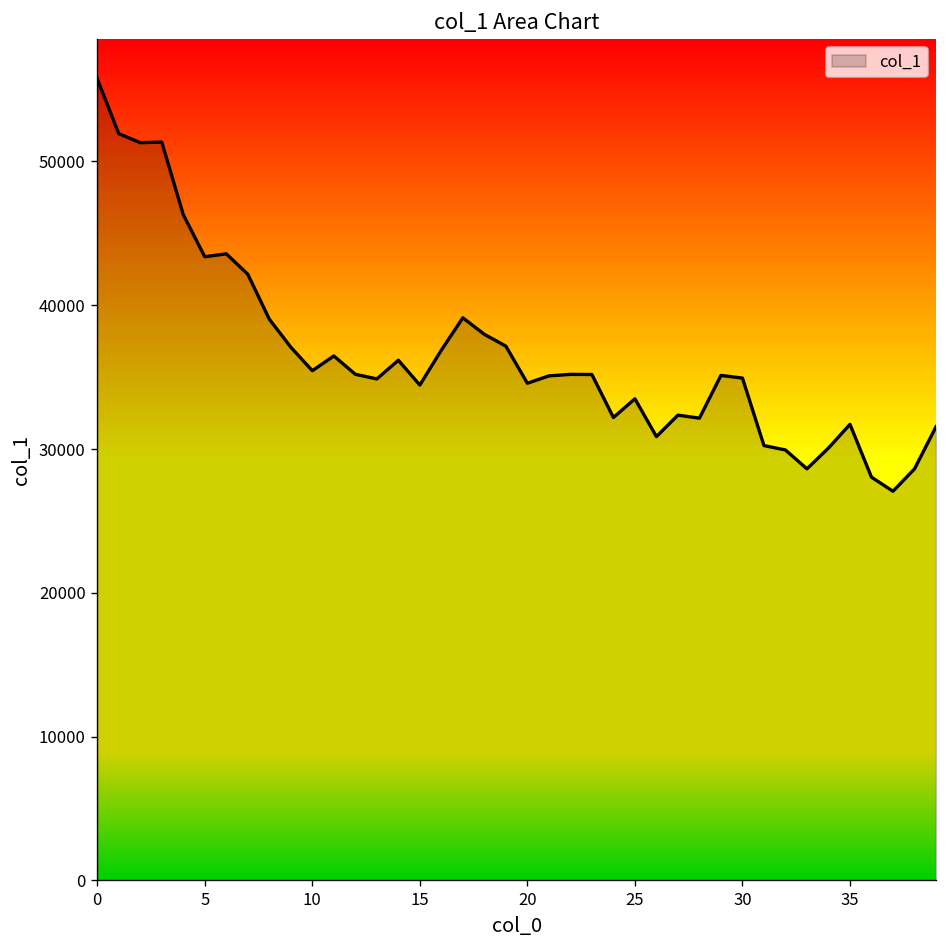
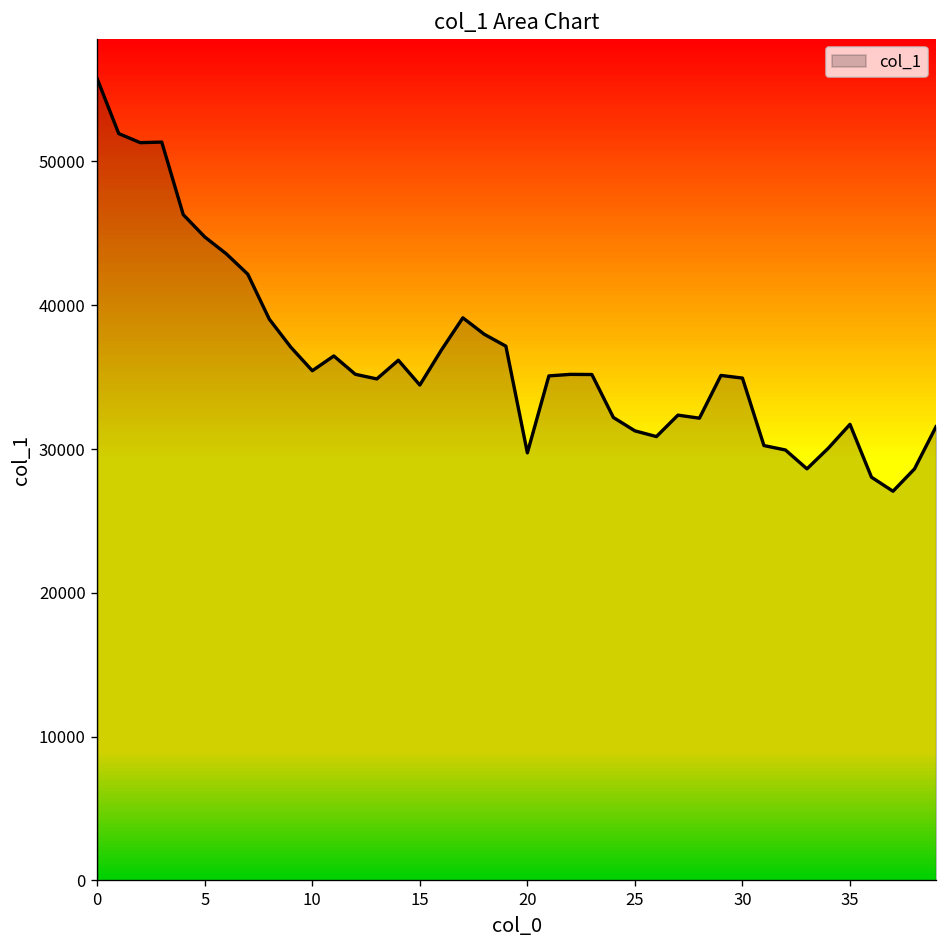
  {
    "0": 55700,
-   "5": 43400,
+   "5": 44700,
    "10": 35400,
    "15": 34400,
-   "20": 34600,
-   "25": 33500,
+   "20": 29700,
+   "25": 31300,
    "30": 34900,
    "35": 31700
  }
